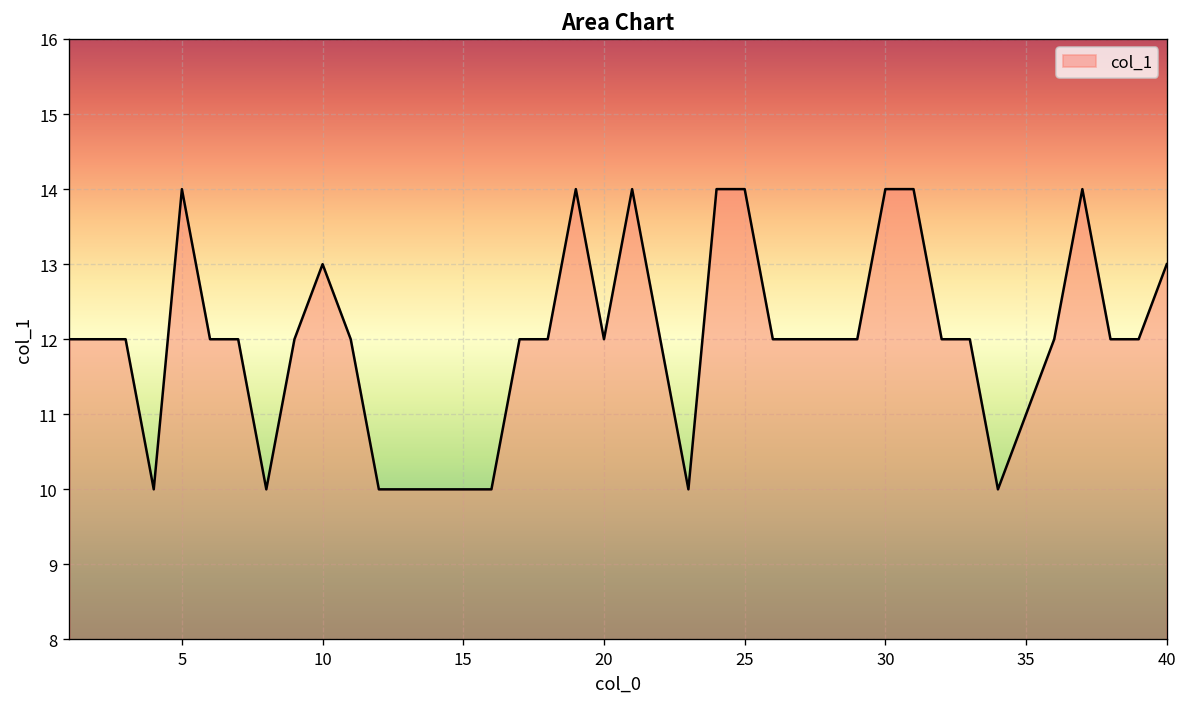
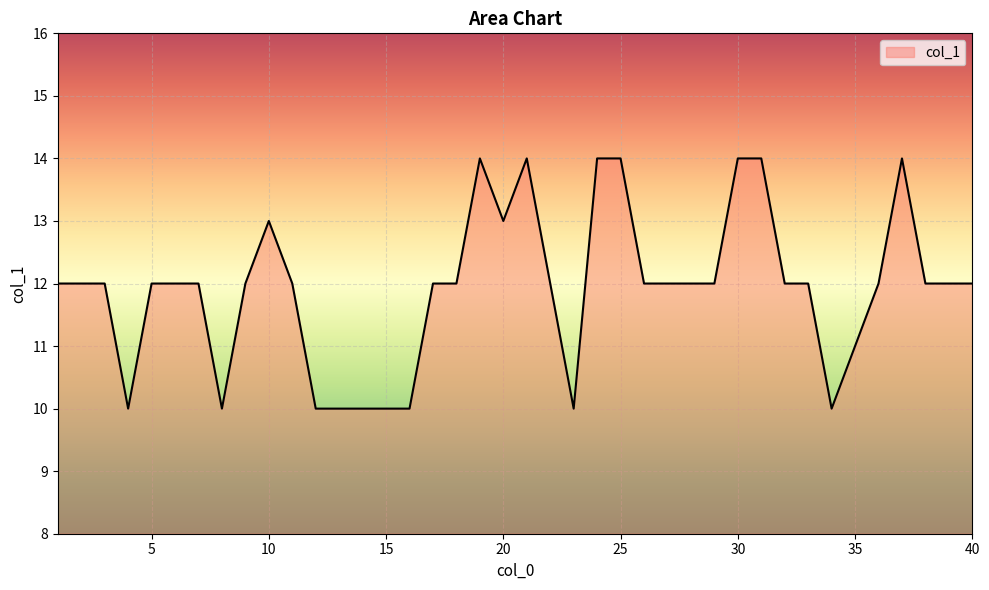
  {
-   "5": 14,
+   "5": 12,
    "10": 13,
    "15": 10,
-   "20": 12,
+   "20": 13,
    "25": 14,
    "30": 14,
    "35": 11,
-   "40": 13
+   "40": 12
  }
